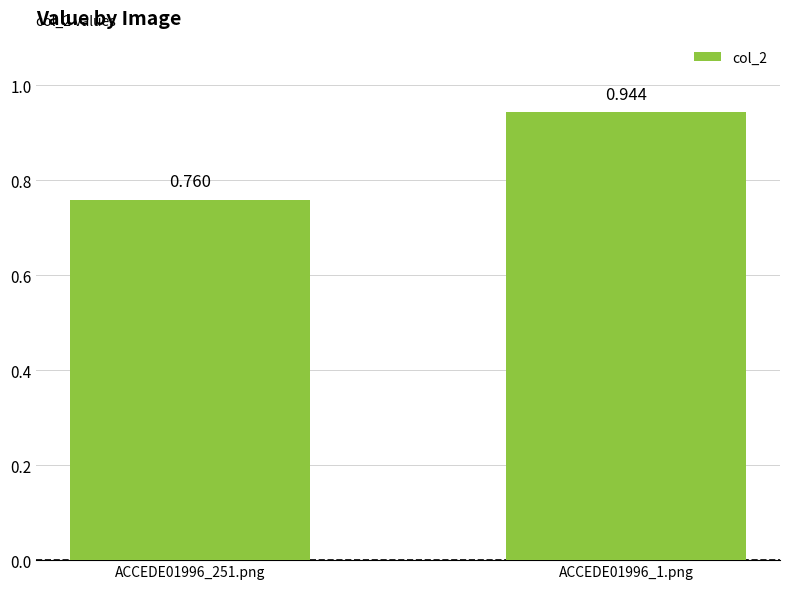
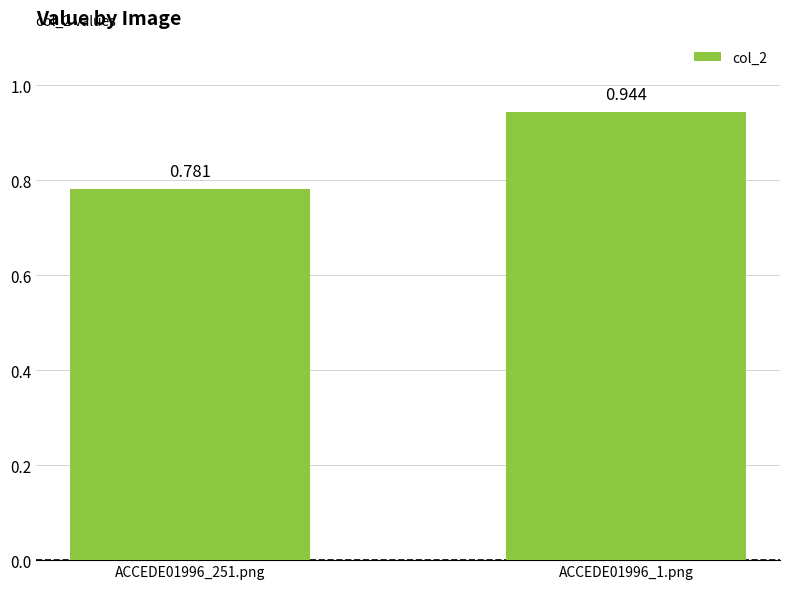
  {
-   "ACCEDE01996_251.png": 0.760,
+   "ACCEDE01996_251.png": 0.781,
    "ACCEDE01996_1.png": 0.944
  }
